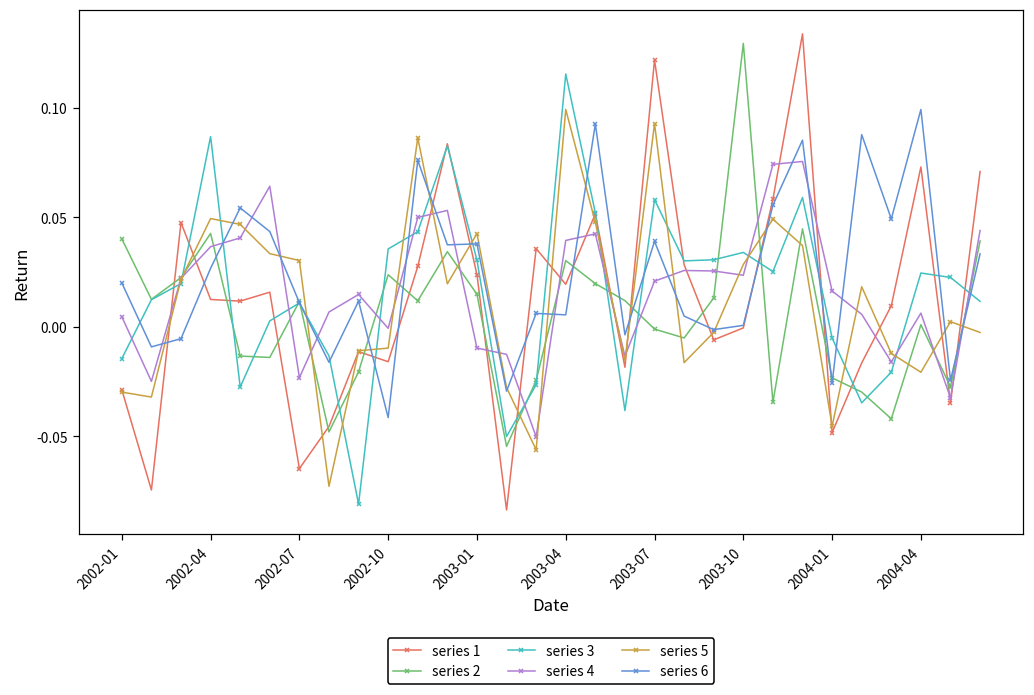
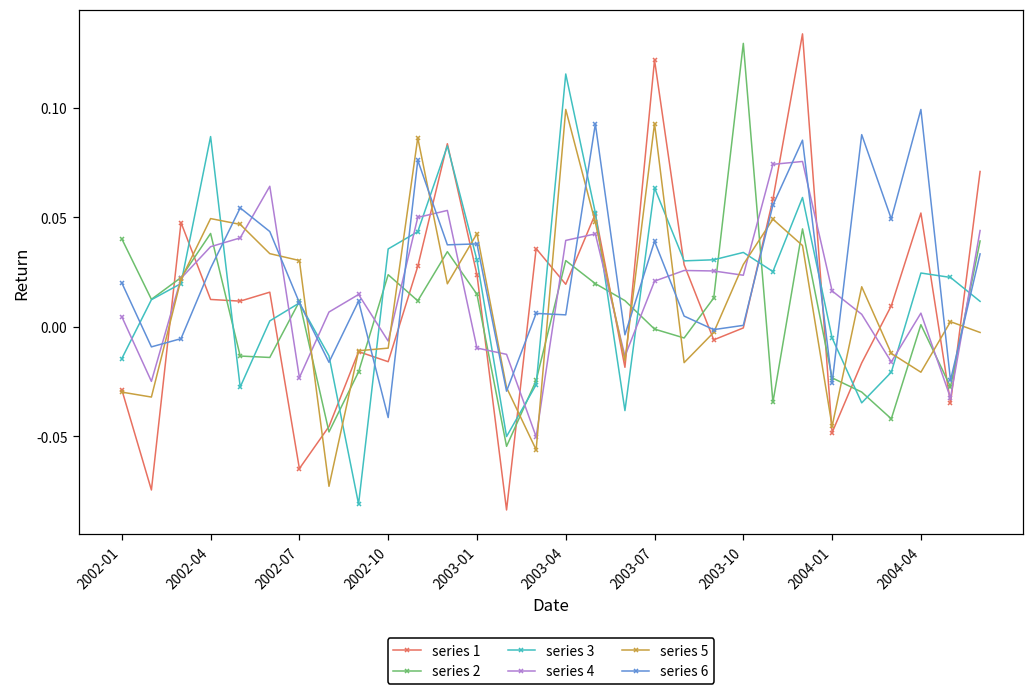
  {
    "series 1": {
      "2002-04": 0.012,
      "2002-07": -0.065,
      "2002-10": -0.016,
      "2003-01": 0.024,
      "2003-04": 0.019,
      "2003-07": 0.122,
      "2004-01": -0.048,
-     "2004-04": 0.073
+     "2004-04": 0.052
    },
    "series 2": {
      "2002-01": 0.040,
      "2002-04": 0.043,
      "2002-10": 0.024,
      "2003-01": 0.015,
      "2003-04": 0.030,
      "2003-07": -0.001,
      "2003-10": 0.129,
      "2004-01": -0.023,
      "2004-04": 0.001
    },
    "series 3": {
      "2002-01": -0.015,
      "2002-04": 0.087,
      "2002-10": 0.035,
      "2003-01": 0.030,
      "2003-04": 0.115,
-     "2003-07": 0.058,
+     "2003-07": 0.063,
      "2003-10": 0.034,
      "2004-01": -0.005,
      "2004-04": 0.024
    },
    "series 4": {
      "2002-01": 0.005,
      "2002-04": 0.036,
      "2002-07": -0.023,
-     "2002-10": -0.001,
+     "2002-10": -0.007,
      "2003-01": -0.010,
      "2003-04": 0.039,
      "2003-07": 0.021,
      "2003-10": 0.023,
      "2004-01": 0.016,
      "2004-04": 0.006
    },
    "series 5": {
      "2002-04": 0.049,
      "2002-07": 0.030,
      "2002-10": -0.010,
      "2003-01": 0.042,
      "2003-04": 0.099,
      "2003-07": 0.093,
      "2003-10": 0.028,
      "2004-01": -0.045,
      "2004-04": -0.021
    },
    "series 6": {
      "2002-01": 0.020,
      "2002-04": 0.027,
      "2002-10": -0.042,
      "2003-01": 0.038,
      "2003-04": 0.005,
      "2003-07": 0.039,
      "2004-01": -0.026,
      "2004-04": 0.099
    }
  }
